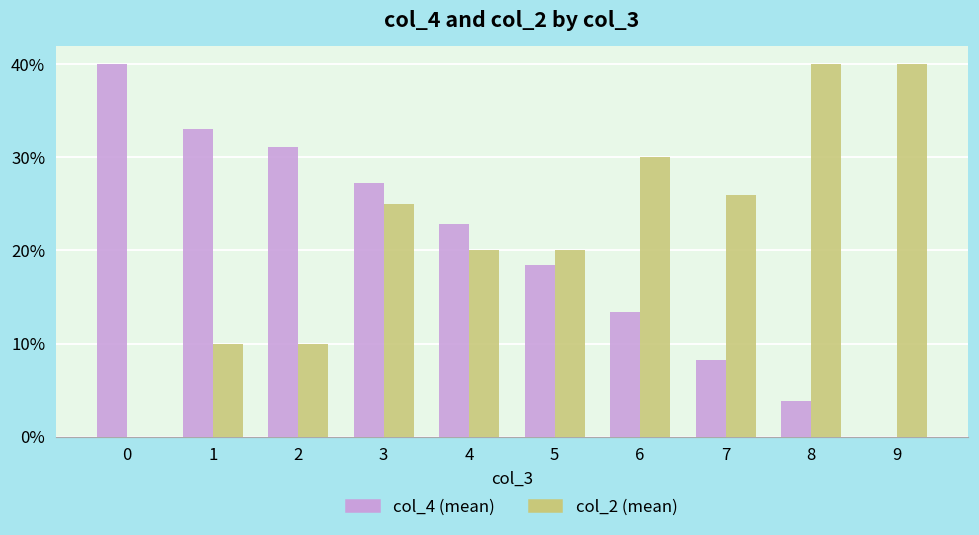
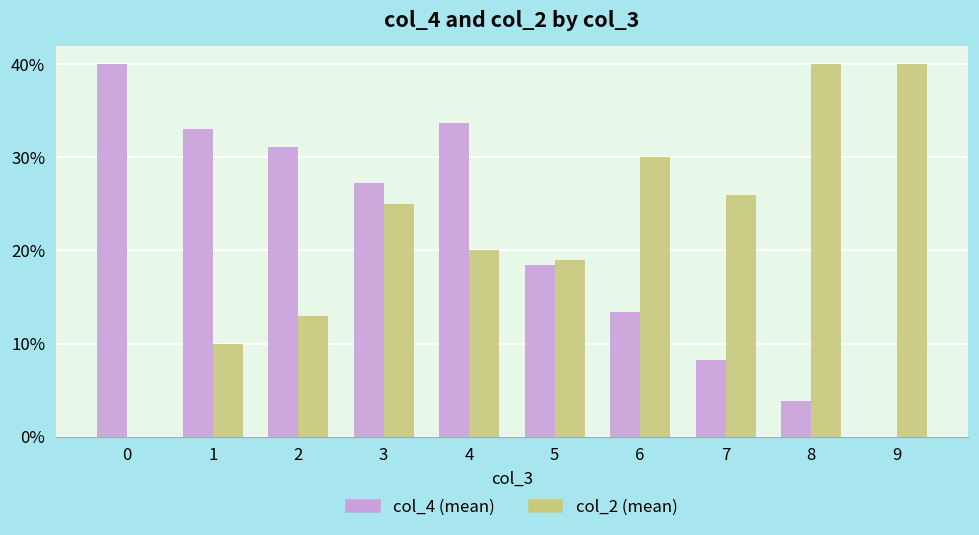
  {
    "col_4 (mean)": {
      "0": "40%",
      "1": "33%",
      "2": "31%",
      "3": "27%",
-     "4": "23%",
+     "4": "34%",
      "5": "18%",
      "6": "13%",
      "7": "8%",
      "8": "4%",
      "9": "0%"
    },
    "col_2 (mean)": {
      "0": "0%",
      "1": "10%",
-     "2": "10%",
+     "2": "13%",
      "3": "25%",
      "4": "20%",
-     "5": "20%",
+     "5": "19%",
      "6": "30%",
      "7": "26%",
      "8": "40%",
      "9": "40%"
    }
  }
